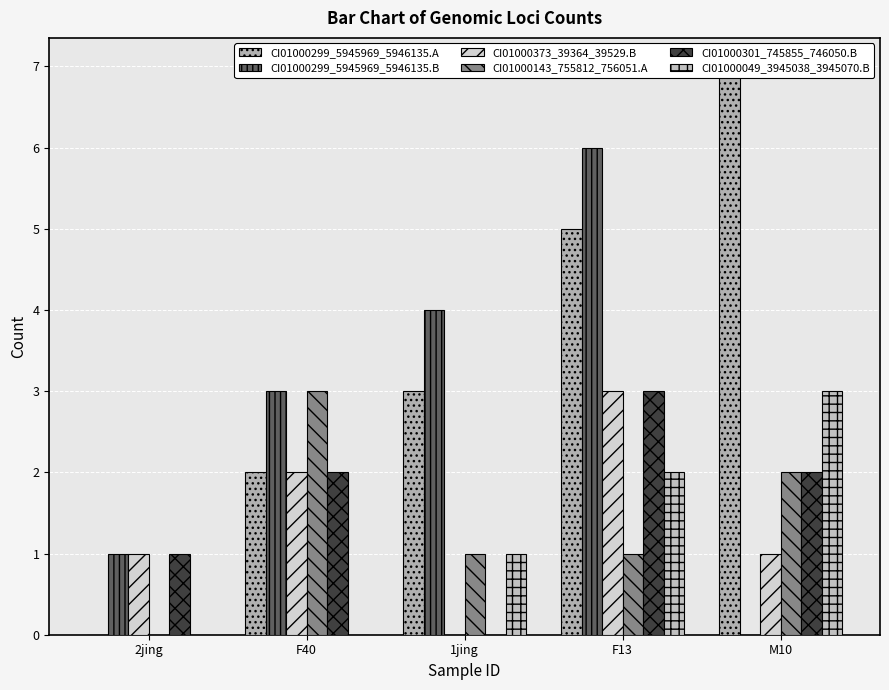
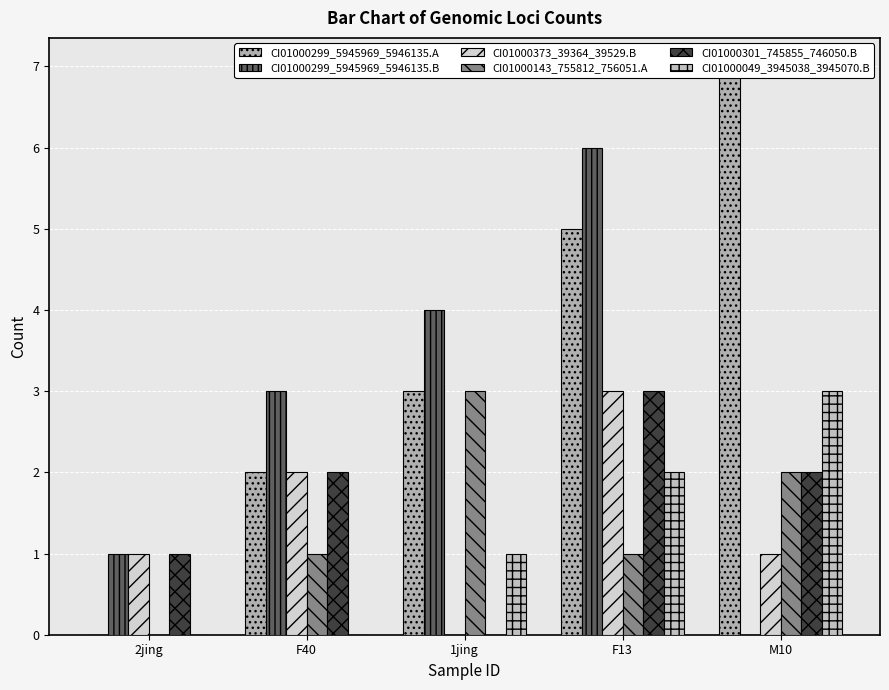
  {
    "CI01000143_755812_756051.A": {
      "2jing": 0,
-     "F40": 3,
-     "1jing": 1,
+     "F40": 1,
+     "1jing": 3,
      "F13": 1,
      "M10": 2
    }
  }
